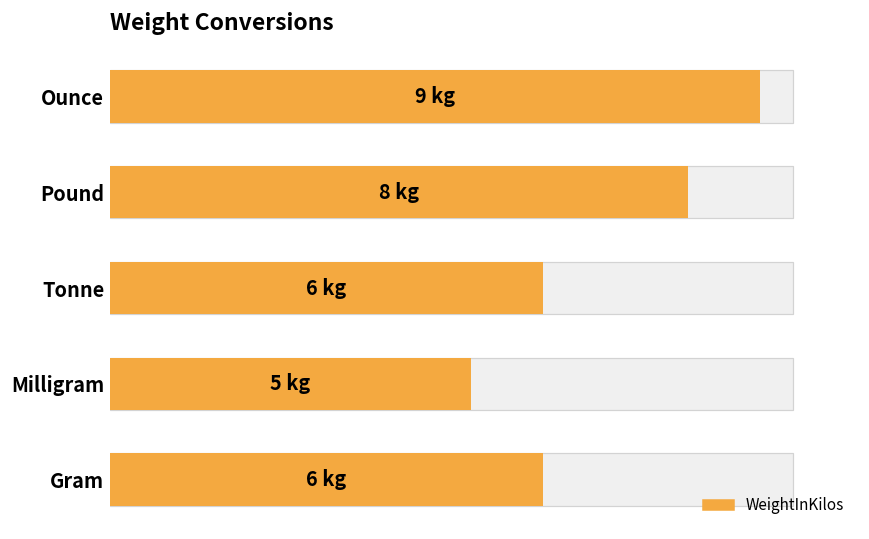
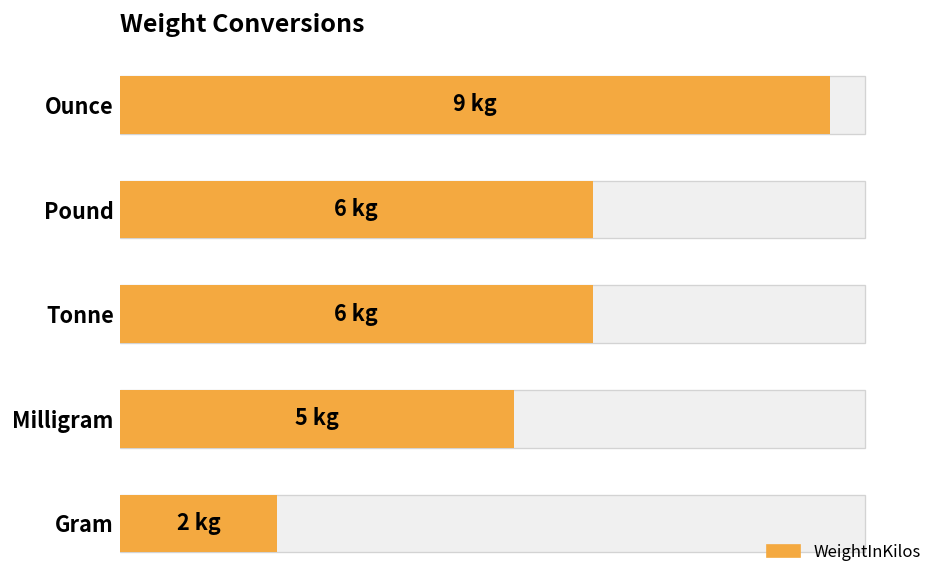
  {
    "WeightInKilos": {
-     "Pound": 8,
-     "Gram": 6
+     "Pound": 6,
+     "Gram": 2
    }
  }
